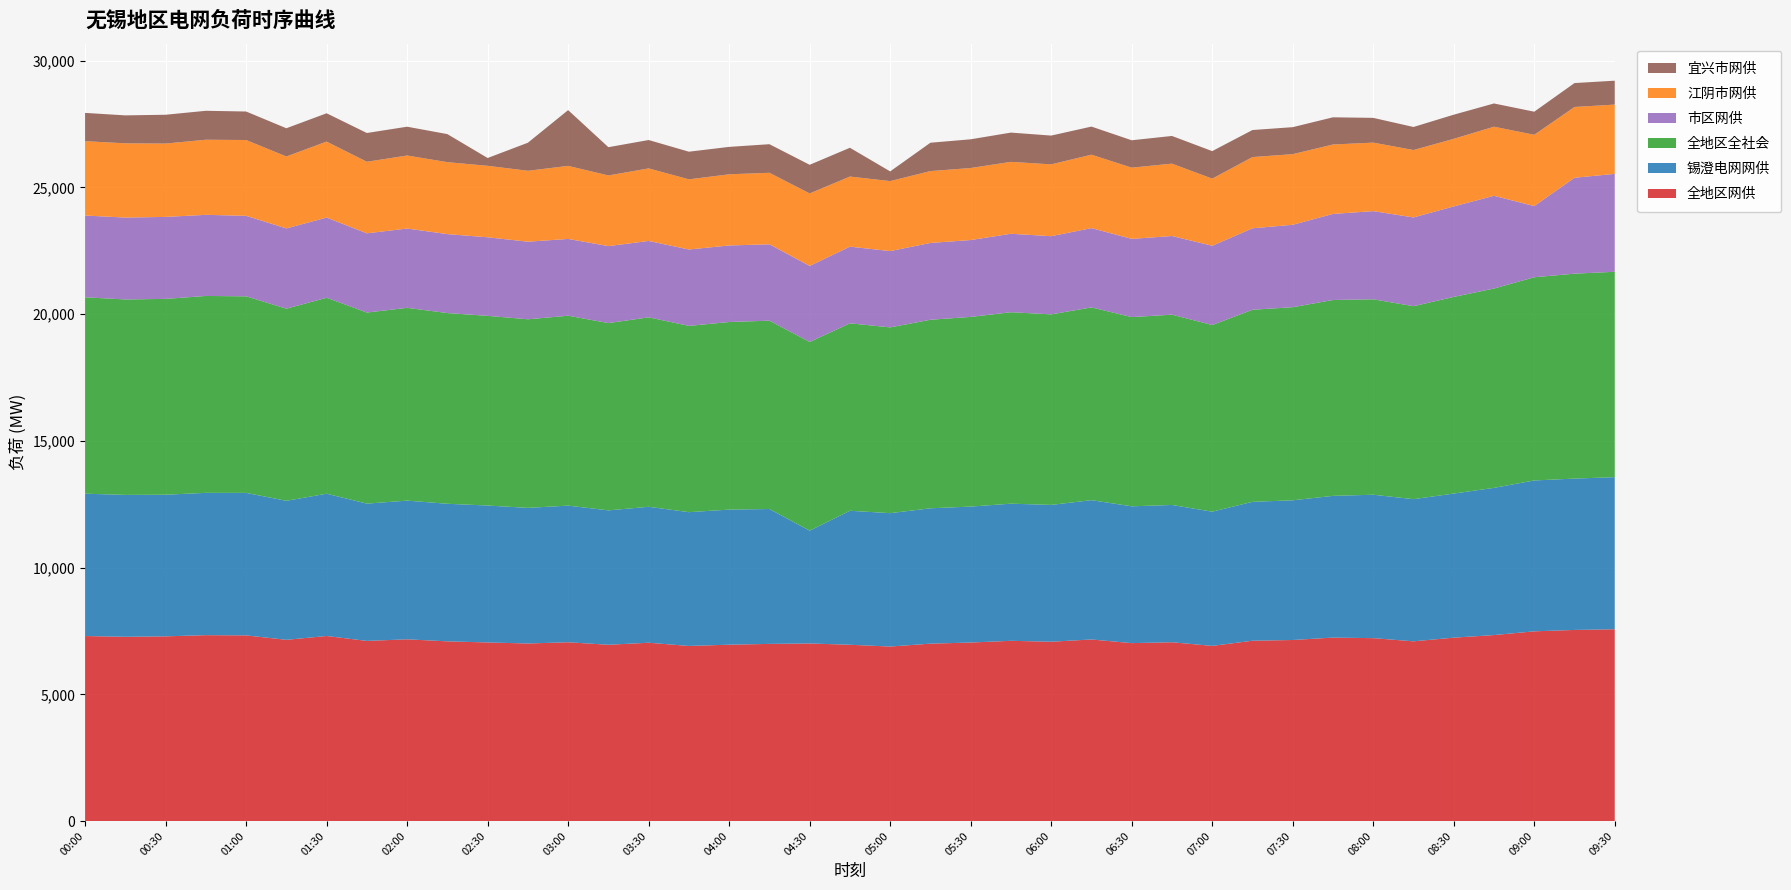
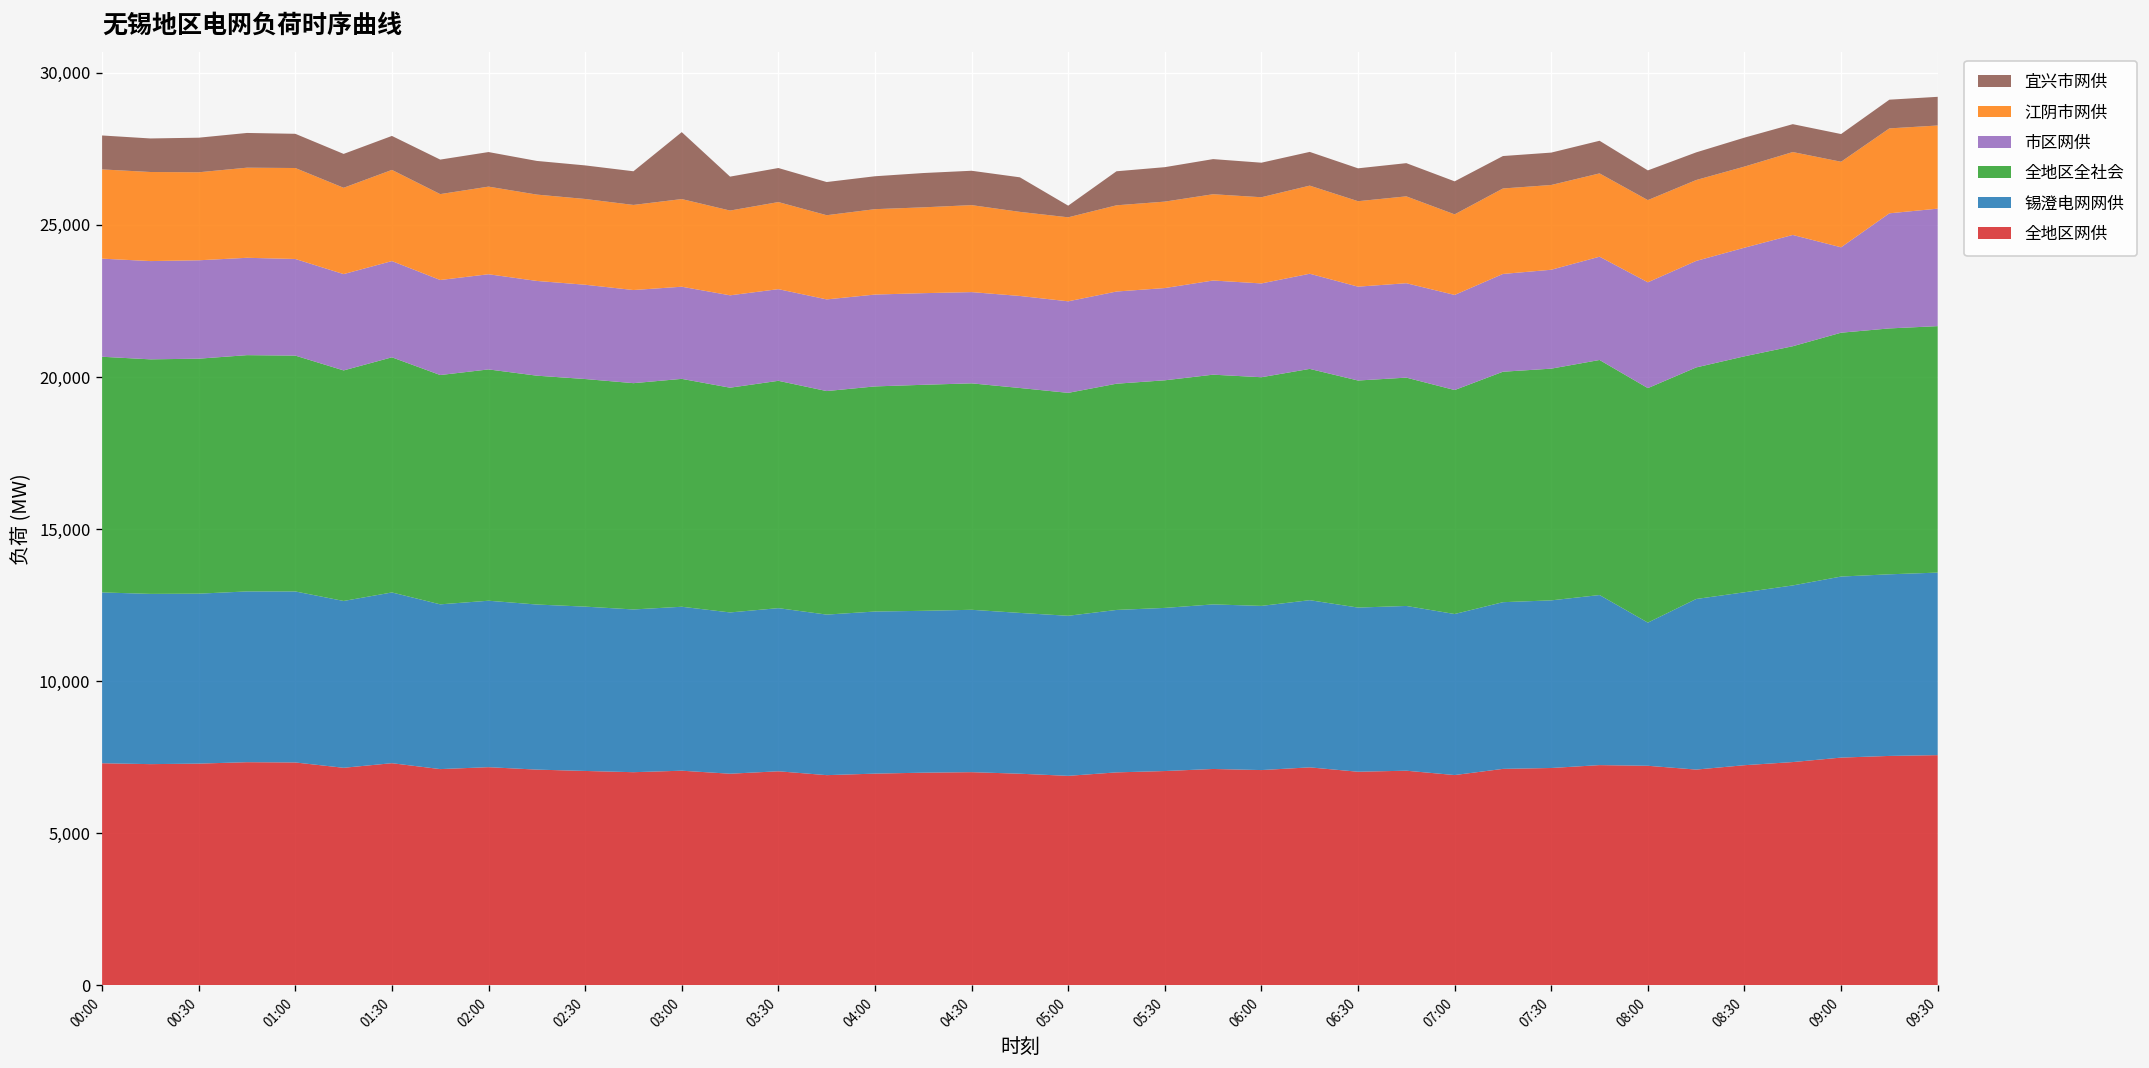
  {
    "全地区网供": {
      "00:00": "7,300",
      "00:30": "7,300",
      "01:00": "7,300",
      "01:30": "7,300",
      "02:00": "7,200",
      "02:30": "7,000",
      "03:00": "7,100",
      "03:30": "7,000",
      "04:00": "7,000",
      "04:30": "7,000",
      "05:00": "6,900",
      "05:30": "7,000",
      "06:00": "7,100",
      "06:30": "7,000",
      "07:00": "6,900",
      "07:30": "7,100",
      "08:00": "7,200",
      "08:30": "7,200",
      "09:00": "7,500",
      "09:30": "7,600"
    },
    "锡澄电网网供": {
      "00:00": "5,600",
      "00:30": "5,600",
      "01:00": "5,600",
      "01:30": "5,600",
      "02:00": "5,500",
      "02:30": "5,400",
      "03:00": "5,400",
      "03:30": "5,400",
      "04:00": "5,300",
-     "04:30": "4,500",
+     "04:30": "5,300",
      "05:00": "5,300",
      "05:30": "5,400",
      "06:00": "5,400",
      "06:30": "5,400",
      "07:00": "5,300",
      "07:30": "5,500",
-     "08:00": "5,700",
+     "08:00": "4,700",
      "08:30": "5,700",
      "09:00": "6,000",
      "09:30": "6,000"
    },
    "全地区全社会": {
      "00:00": "7,700",
      "00:30": "7,700",
      "01:00": "7,800",
      "01:30": "7,700",
      "02:00": "7,600",
      "02:30": "7,500",
      "03:00": "7,500",
      "03:30": "7,500",
      "04:00": "7,400",
      "04:30": "7,400",
      "05:00": "7,300",
      "05:30": "7,500",
      "06:00": "7,500",
      "06:30": "7,500",
      "07:00": "7,400",
      "07:30": "7,600",
      "08:00": "7,700",
      "08:30": "7,800",
      "09:00": "8,000",
      "09:30": "8,100"
    },
    "市区网供": {
      "00:00": "3,200",
      "00:30": "3,200",
      "01:00": "3,200",
      "01:30": "3,200",
      "02:00": "3,100",
      "02:30": "3,100",
      "03:00": "3,000",
      "03:30": "3,000",
      "04:00": "3,000",
      "04:30": "3,000",
      "05:00": "3,000",
      "05:30": "3,000",
      "06:00": "3,100",
      "06:30": "3,100",
      "07:00": "3,100",
      "07:30": "3,300",
      "08:00": "3,500",
      "08:30": "3,600",
      "09:00": "2,800",
      "09:30": "3,900"
    },
    "江阴市网供": {
      "00:00": "2,900",
      "00:30": "2,900",
      "01:00": "3,000",
      "01:30": "3,000",
      "02:00": "2,900",
      "02:30": "2,800",
      "03:00": "2,900",
      "03:30": "2,900",
      "04:00": "2,800",
      "04:30": "2,900",
      "05:00": "2,800",
      "05:30": "2,800",
      "06:00": "2,800",
      "06:30": "2,800",
      "07:00": "2,600",
      "07:30": "2,800",
      "08:00": "2,700",
      "08:30": "2,700",
      "09:00": "2,800",
      "09:30": "2,700"
    },
    "宜兴市网供": {
      "00:00": "1,100",
      "00:30": "1,100",
      "01:00": "1,100",
      "01:30": "1,100",
      "02:00": "1,100",
-     "02:30": "300",
+     "02:30": "1,100",
      "03:00": "2,200",
      "03:30": "1,100",
      "04:00": "1,100",
      "04:30": "1,100",
      "05:00": "400",
      "05:30": "1,100",
      "06:00": "1,100",
      "06:30": "1,100",
      "07:00": "1,100",
      "07:30": "1,100",
      "08:00": "1,000",
      "08:30": "1,000",
      "09:00": "900",
      "09:30": "900"
    }
  }
